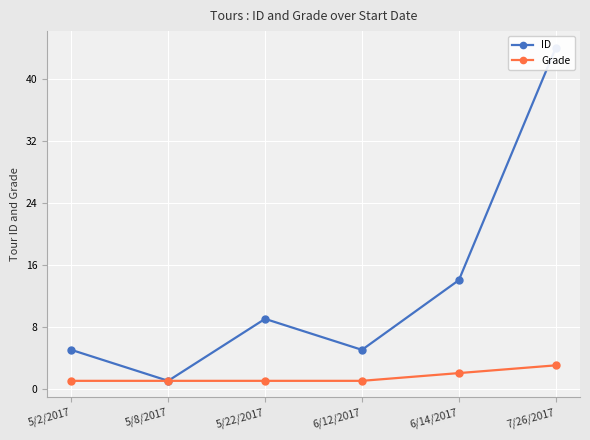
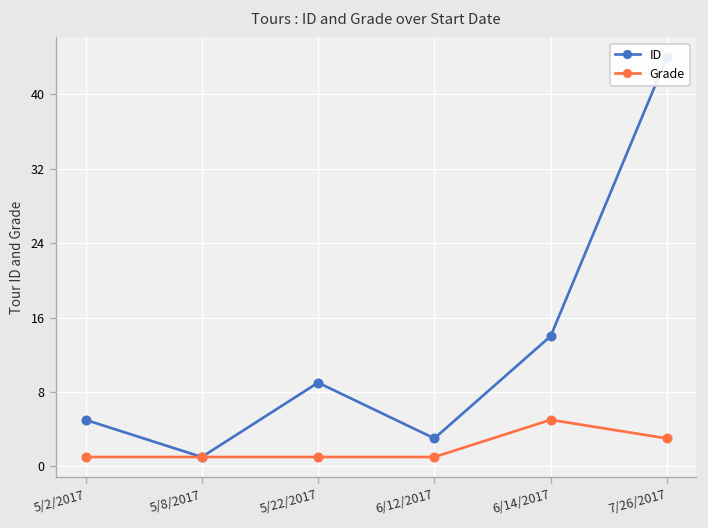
  {
    "ID": {
      "5/2/2017": 5,
      "5/22/2017": 9,
-     "6/12/2017": 5,
+     "6/12/2017": 3,
      "6/14/2017": 14
    },
    "Grade": {
      "5/2/2017": 1,
      "5/22/2017": 1,
      "6/12/2017": 1,
-     "6/14/2017": 2,
+     "6/14/2017": 5,
      "7/26/2017": 3
    }
  }
